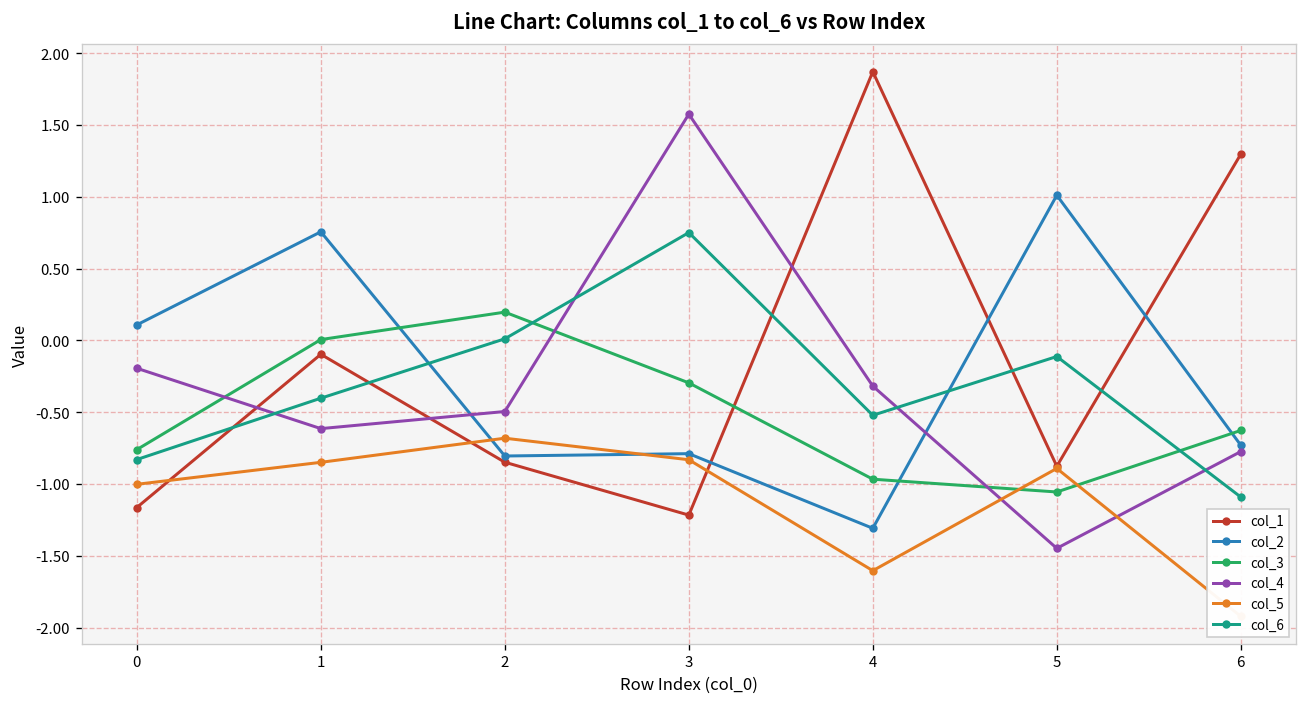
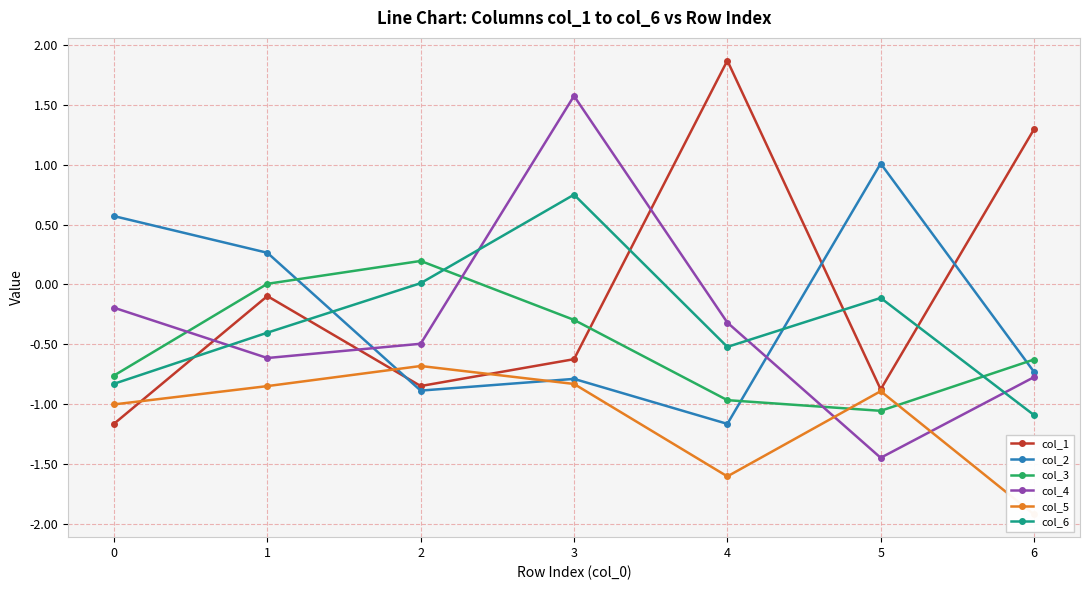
  {
    "col_1": {
      "0": -1.16,
      "1": -0.10,
      "2": -0.85,
-     "3": -1.22,
+     "3": -0.62,
      "4": 1.87,
      "6": 1.30
    },
    "col_2": {
-     "0": 0.11,
-     "1": 0.76,
-     "2": -0.81,
+     "0": 0.57,
+     "1": 0.26,
+     "2": -0.89,
      "3": -0.79,
-     "4": -1.31,
+     "4": -1.16,
      "5": 1.01,
      "6": -0.73
    },
    "col_4": {
      "0": -0.19,
      "1": -0.61,
      "2": -0.50,
      "3": 1.58,
      "4": -0.32,
      "5": -1.45,
      "6": -0.77
    },
    "col_5": {
      "0": -1.00,
      "1": -0.85,
      "2": -0.68,
      "3": -0.83,
      "4": -1.60
    }
  }
